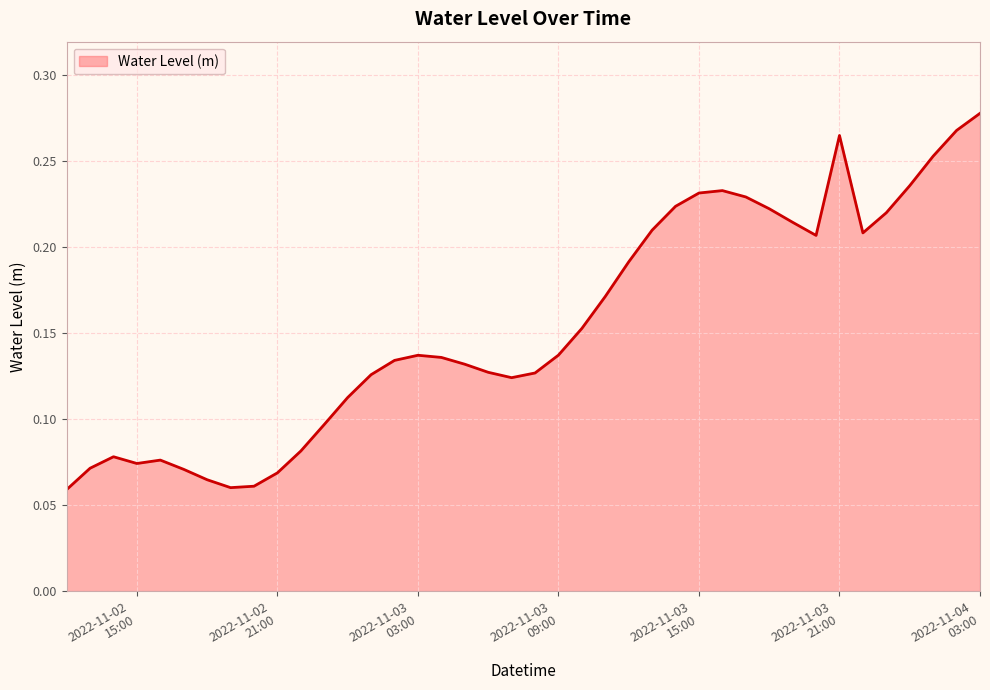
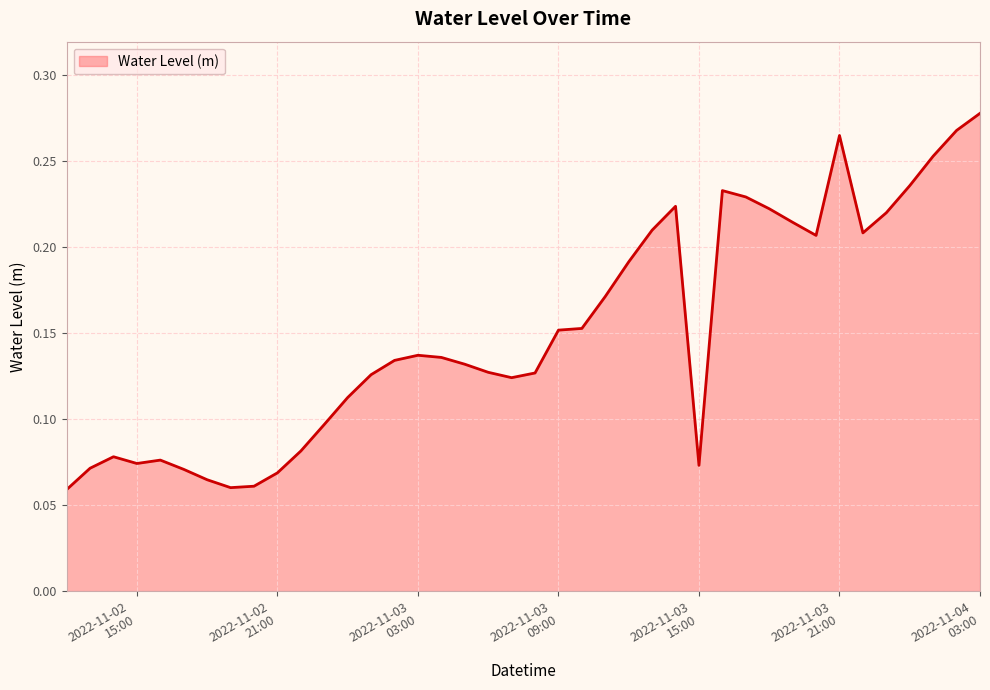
  {
    "2022-11-02 15:00": 0.074,
    "2022-11-02 21:00": 0.069,
    "2022-11-03 03:00": 0.137,
-   "2022-11-03 09:00": 0.137,
-   "2022-11-03 15:00": 0.231,
+   "2022-11-03 09:00": 0.152,
+   "2022-11-03 15:00": 0.073,
    "2022-11-03 21:00": 0.265,
    "2022-11-04 03:00": 0.278
  }
